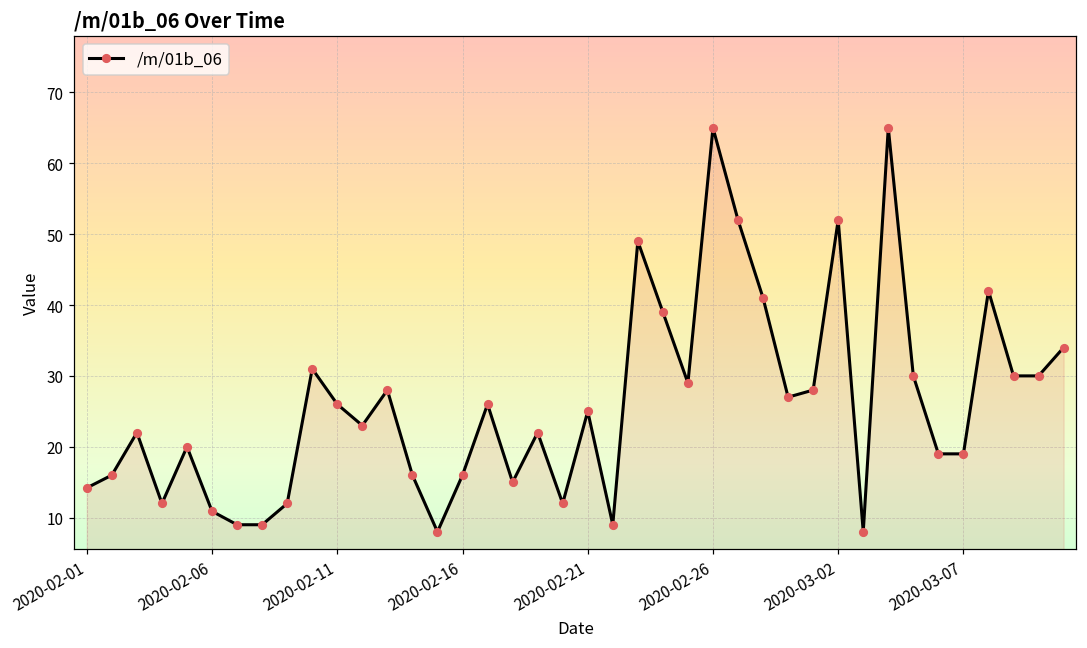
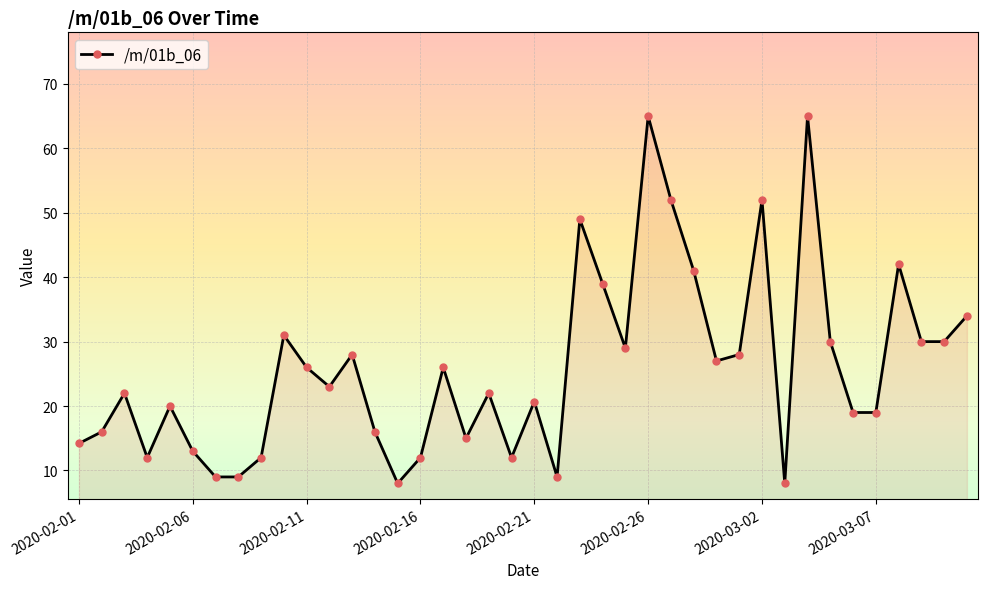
  {
    "2020-02-01": 14,
-   "2020-02-06": 11,
+   "2020-02-06": 13,
    "2020-02-11": 26,
-   "2020-02-16": 16,
-   "2020-02-21": 25,
+   "2020-02-16": 12,
+   "2020-02-21": 21,
    "2020-02-26": 65,
    "2020-03-02": 52,
    "2020-03-07": 19
  }
